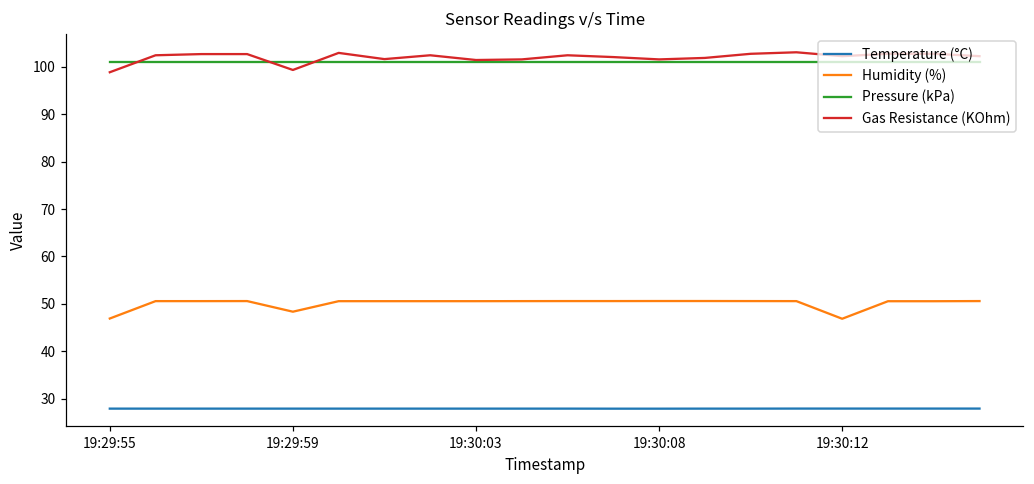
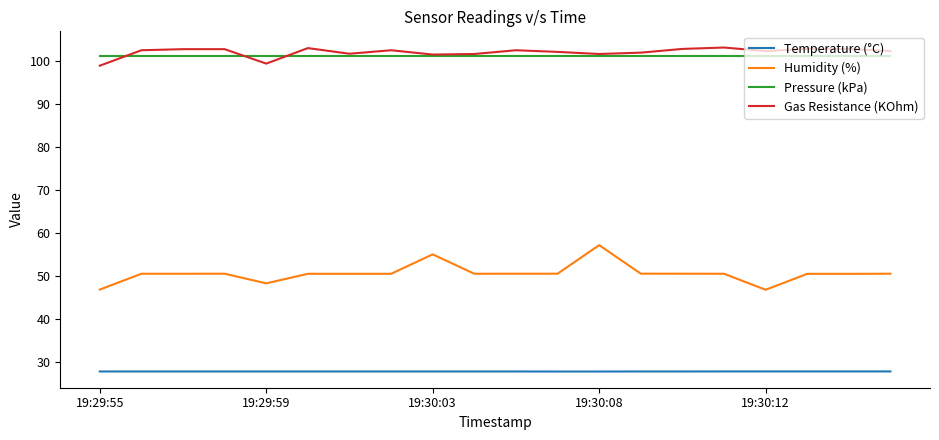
  {
    "Temperature (°C)": {
      "19:29:55": 28,
      "19:29:59": 28,
      "19:30:03": 28,
      "19:30:08": 28,
      "19:30:12": 28
    },
    "Humidity (%)": {
      "19:29:55": 47,
      "19:29:59": 48,
-     "19:30:03": 51,
-     "19:30:08": 51,
+     "19:30:03": 55,
+     "19:30:08": 57,
      "19:30:12": 47
    },
    "Pressure (kPa)": {
      "19:29:55": 101,
      "19:29:59": 101
    },
    "Gas Resistance (KOhm)": {
      "19:29:55": 99,
      "19:29:59": 99
    }
  }
